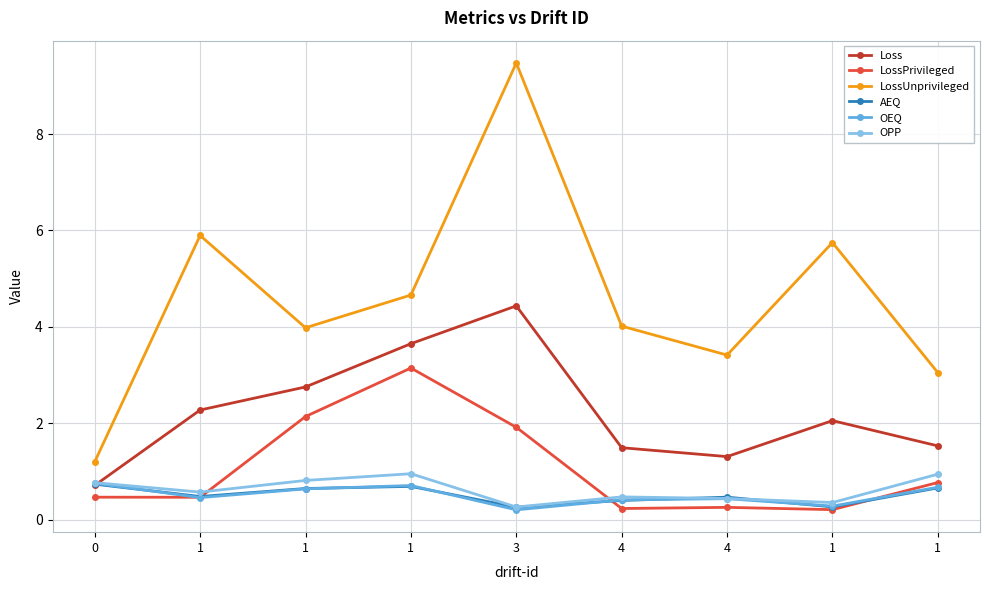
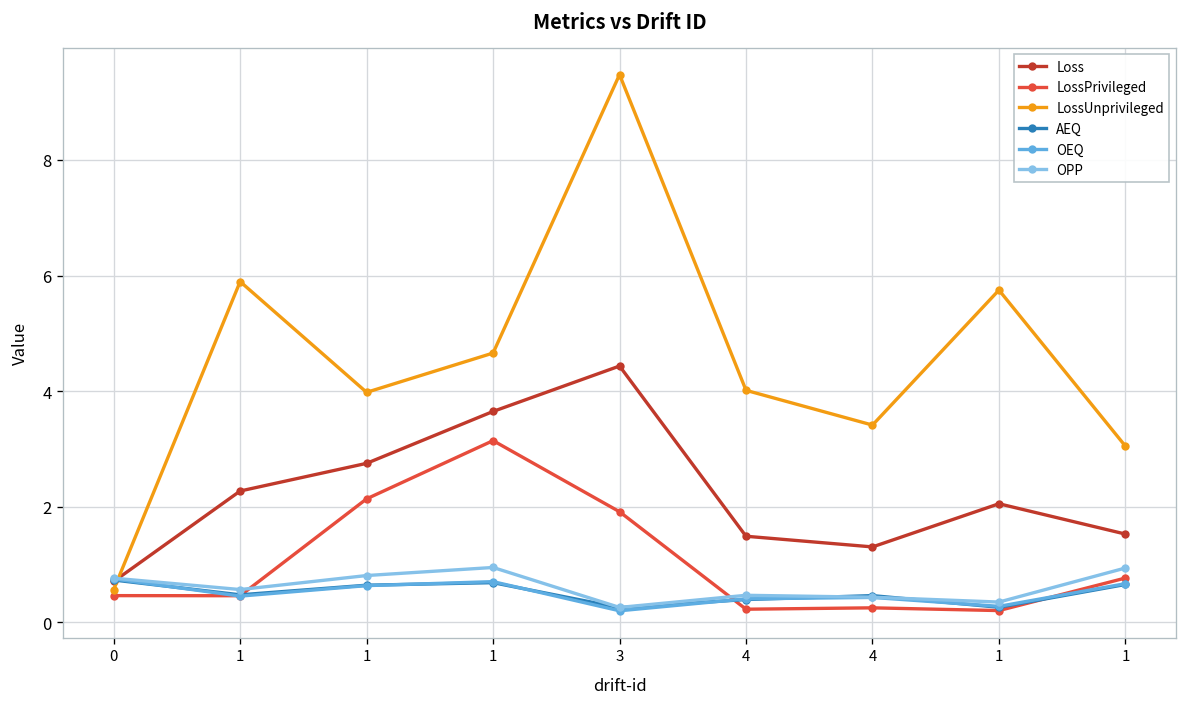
  {
    "LossUnprivileged": {
-     "0": 1.2,
+     "0": 0.6,
      "3": 9.5
    }
  }
